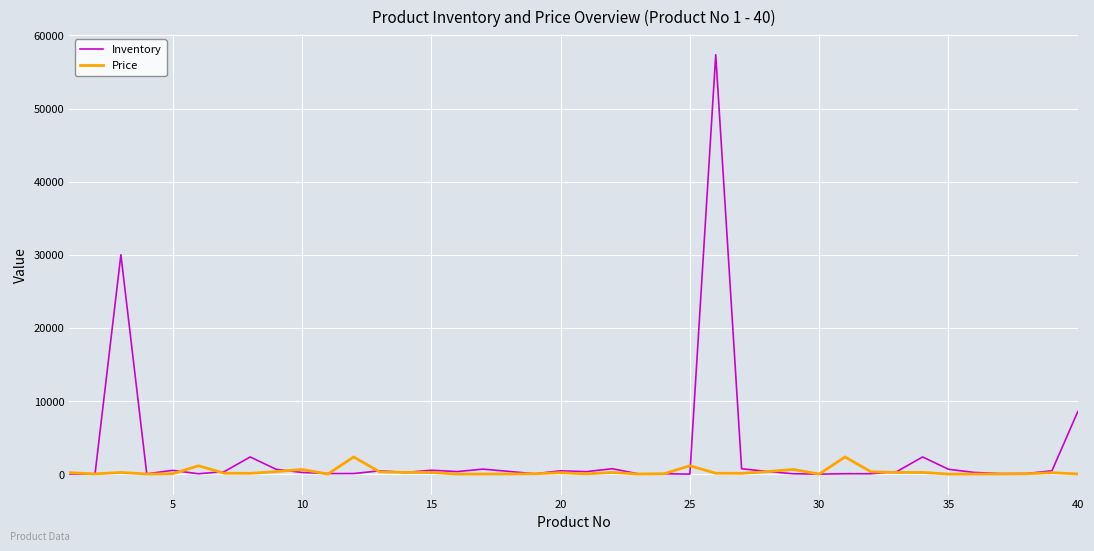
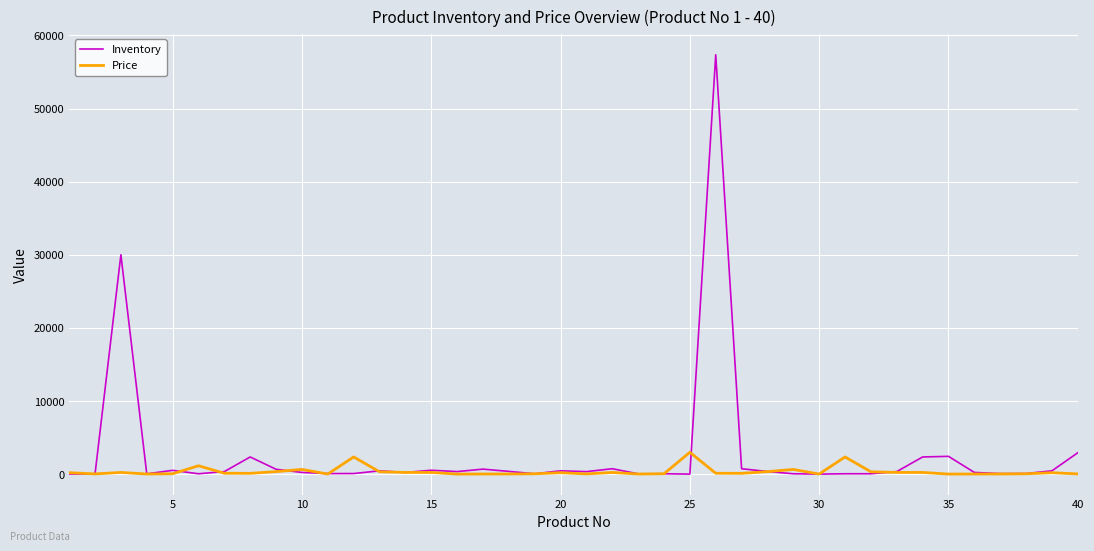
  {
    "Inventory": {
      "5": 1000,
      "10": 0,
      "25": 0,
-     "35": 1000,
-     "40": 9000
+     "35": 2000,
+     "40": 3000
    },
    "Price": {
      "5": 0,
      "10": 1000,
-     "25": 1000,
+     "25": 3000,
      "35": 0,
      "40": 0
    }
  }
